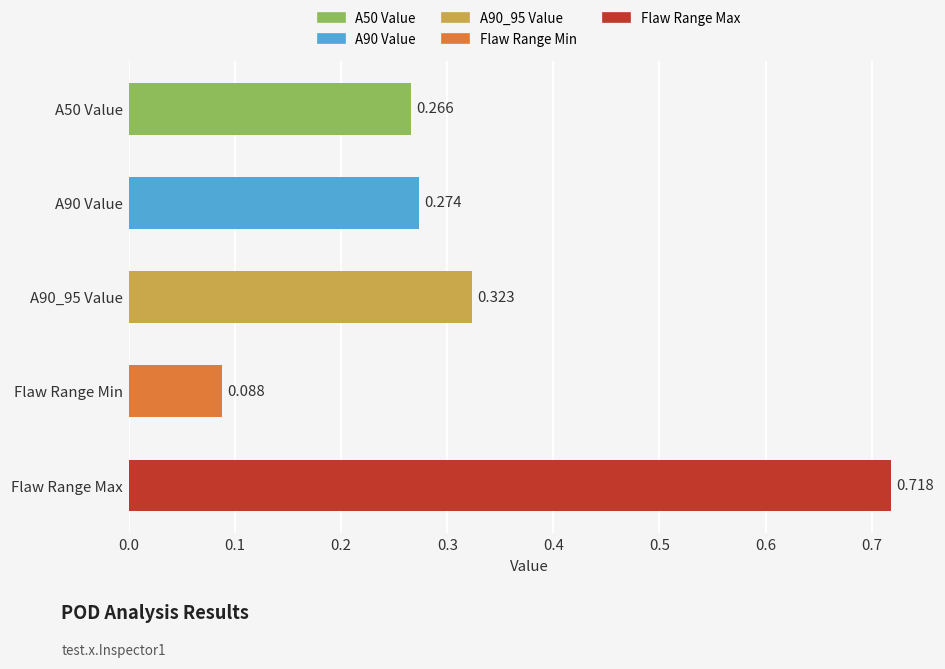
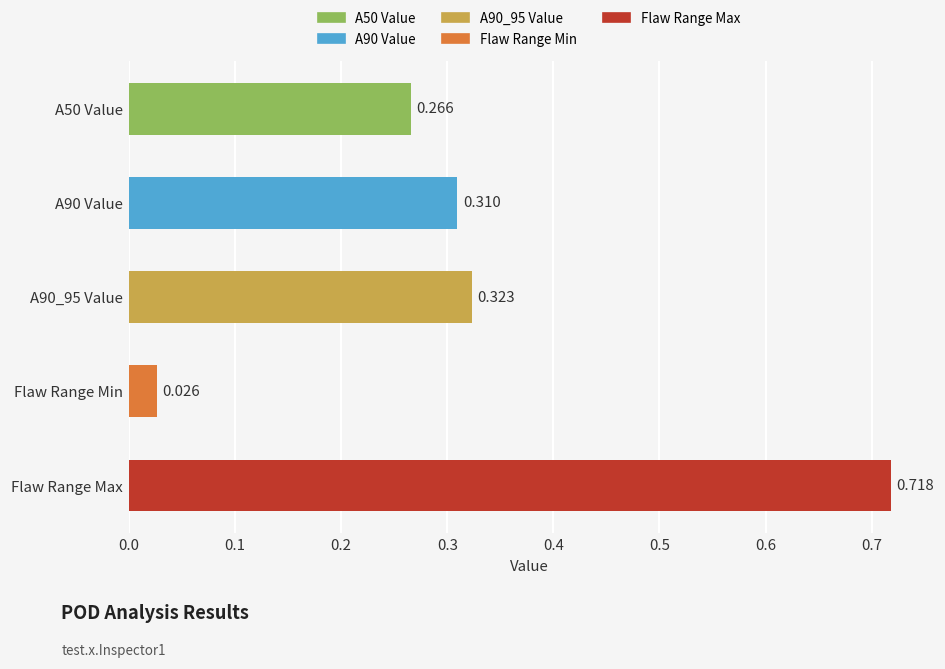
  {
    "A50 Value": 0.266,
-   "A90 Value": 0.274,
+   "A90 Value": 0.310,
    "A90_95 Value": 0.323,
-   "Flaw Range Min": 0.088,
+   "Flaw Range Min": 0.026,
    "Flaw Range Max": 0.718
  }
